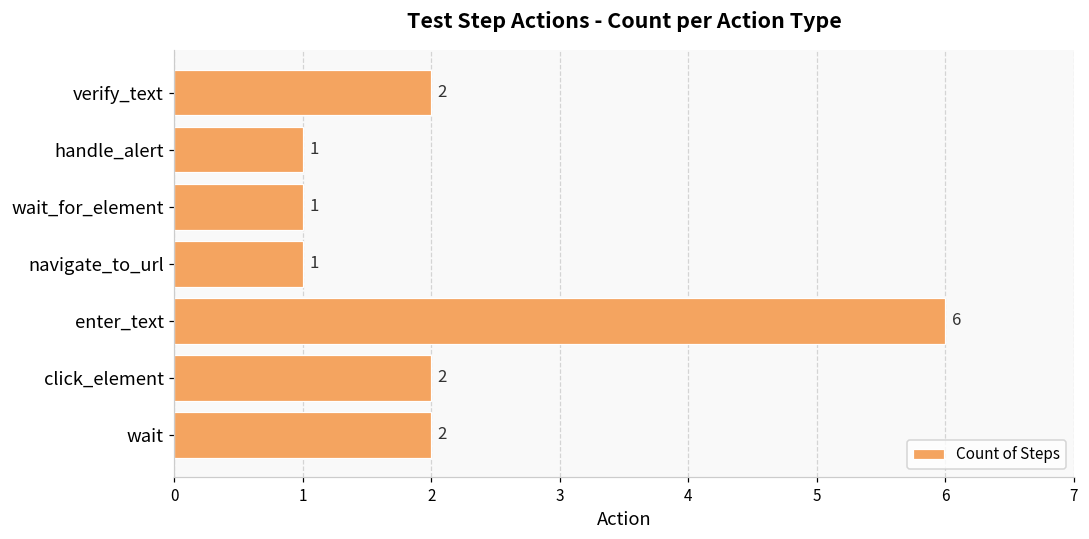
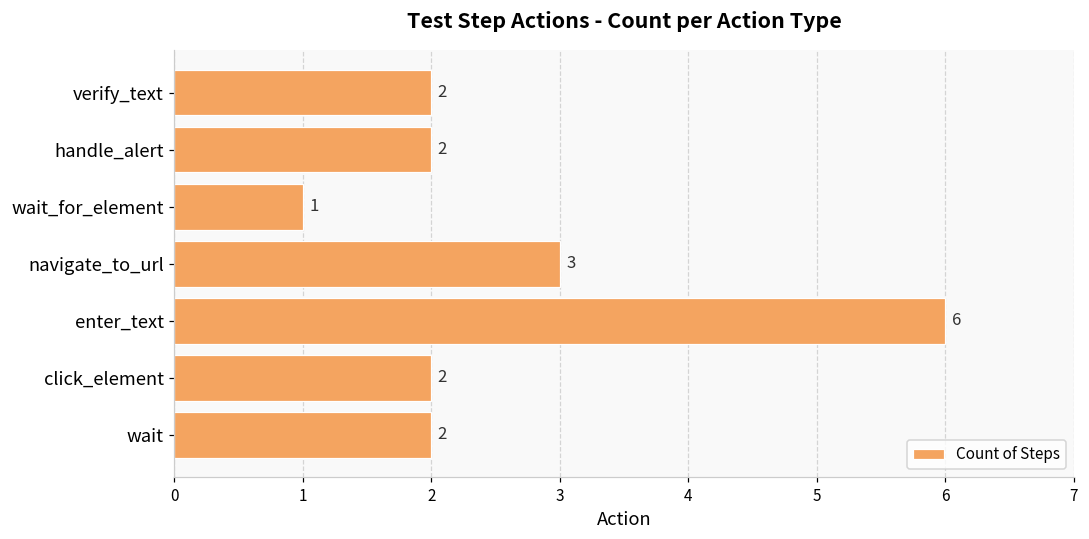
  {
    "verify_text": 2,
-   "handle_alert": 1,
+   "handle_alert": 2,
    "wait_for_element": 1,
-   "navigate_to_url": 1,
+   "navigate_to_url": 3,
    "enter_text": 6,
    "click_element": 2,
    "wait": 2
  }
